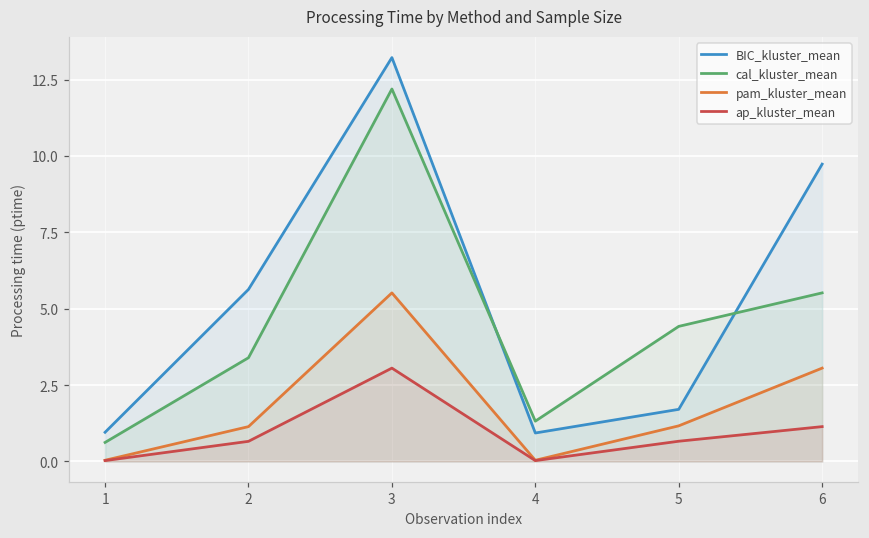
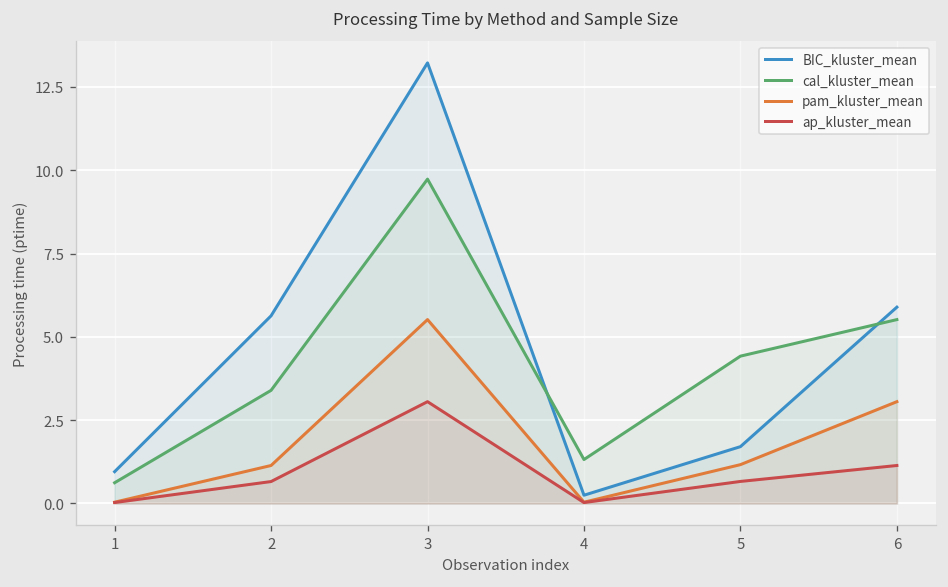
  {
    "BIC_kluster_mean": {
      "1": 1.0,
      "2": 5.6,
      "3": 13.2,
-     "4": 0.9,
+     "4": 0.2,
      "5": 1.7,
-     "6": 9.7
+     "6": 5.9
    },
    "cal_kluster_mean": {
      "1": 0.6,
      "2": 3.4,
-     "3": 12.2,
+     "3": 9.7,
      "4": 1.3,
      "5": 4.4,
      "6": 5.5
    }
  }
